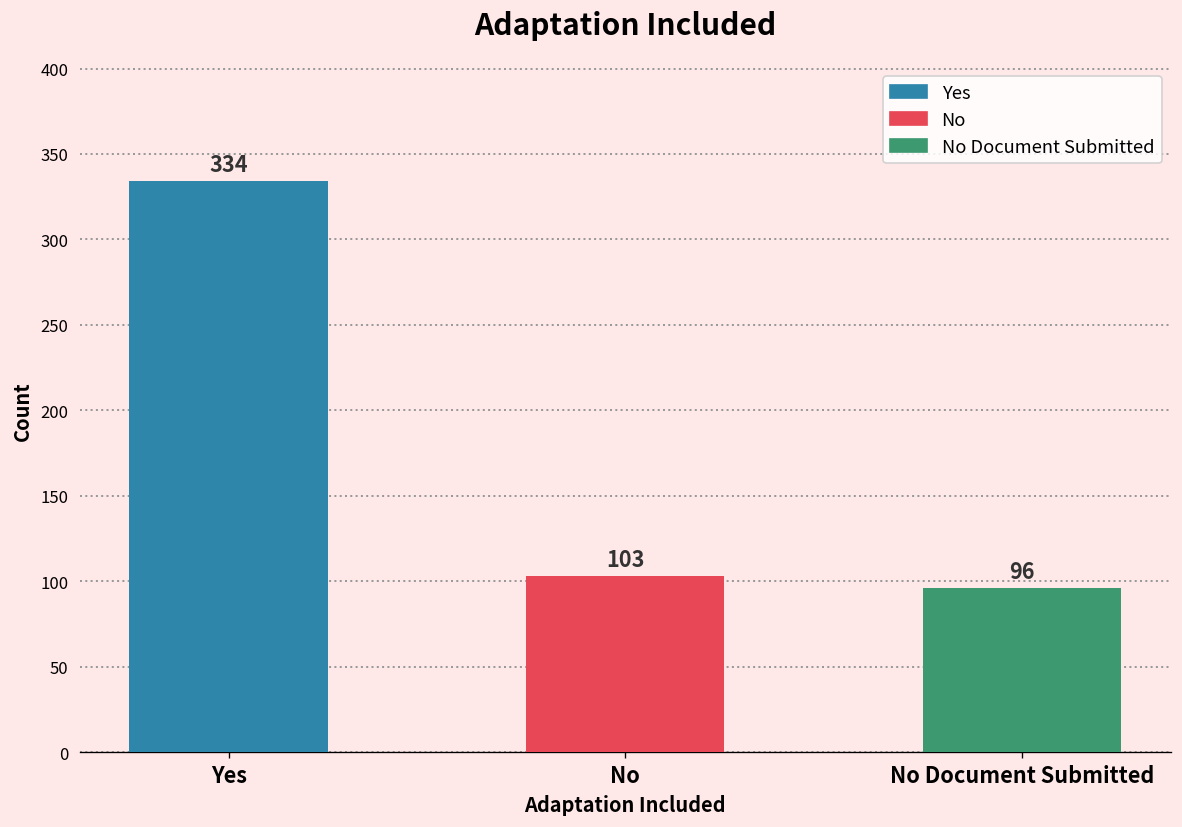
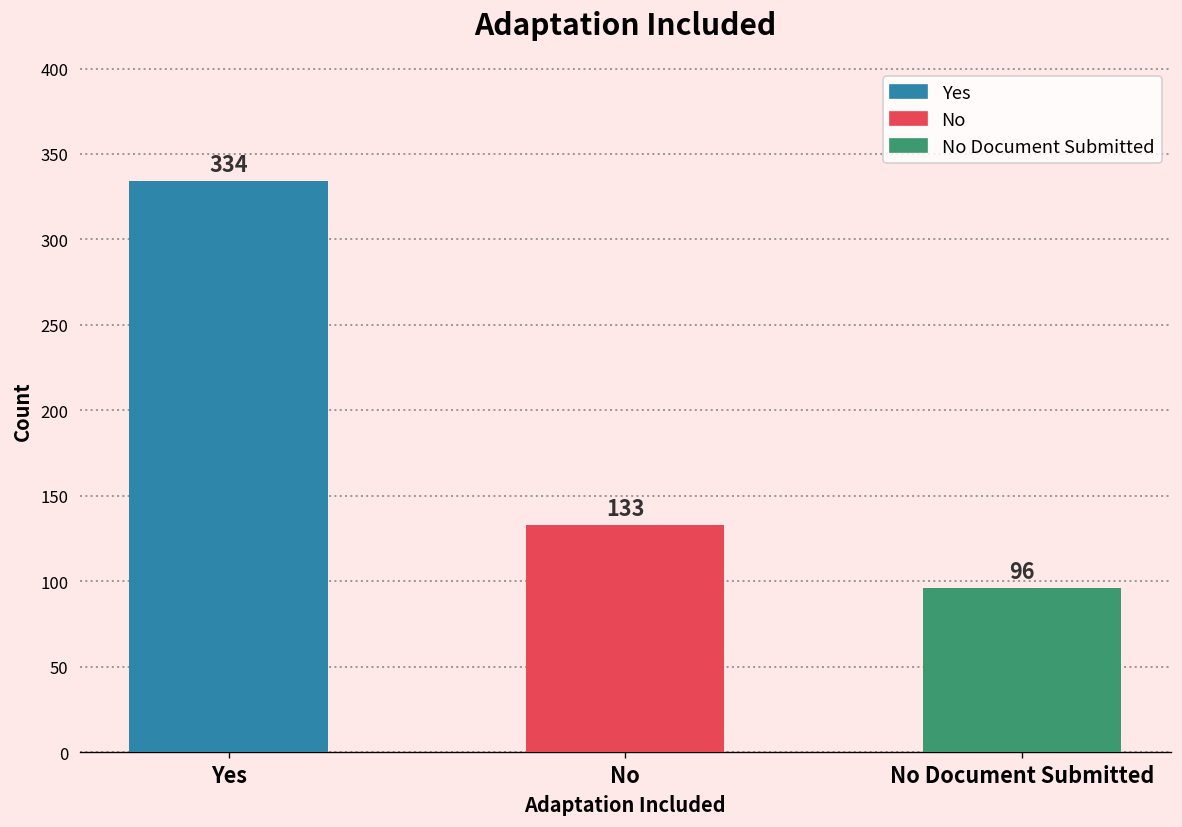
  {
    "Yes": 334,
-   "No": 103,
+   "No": 133,
    "No Document Submitted": 96
  }
